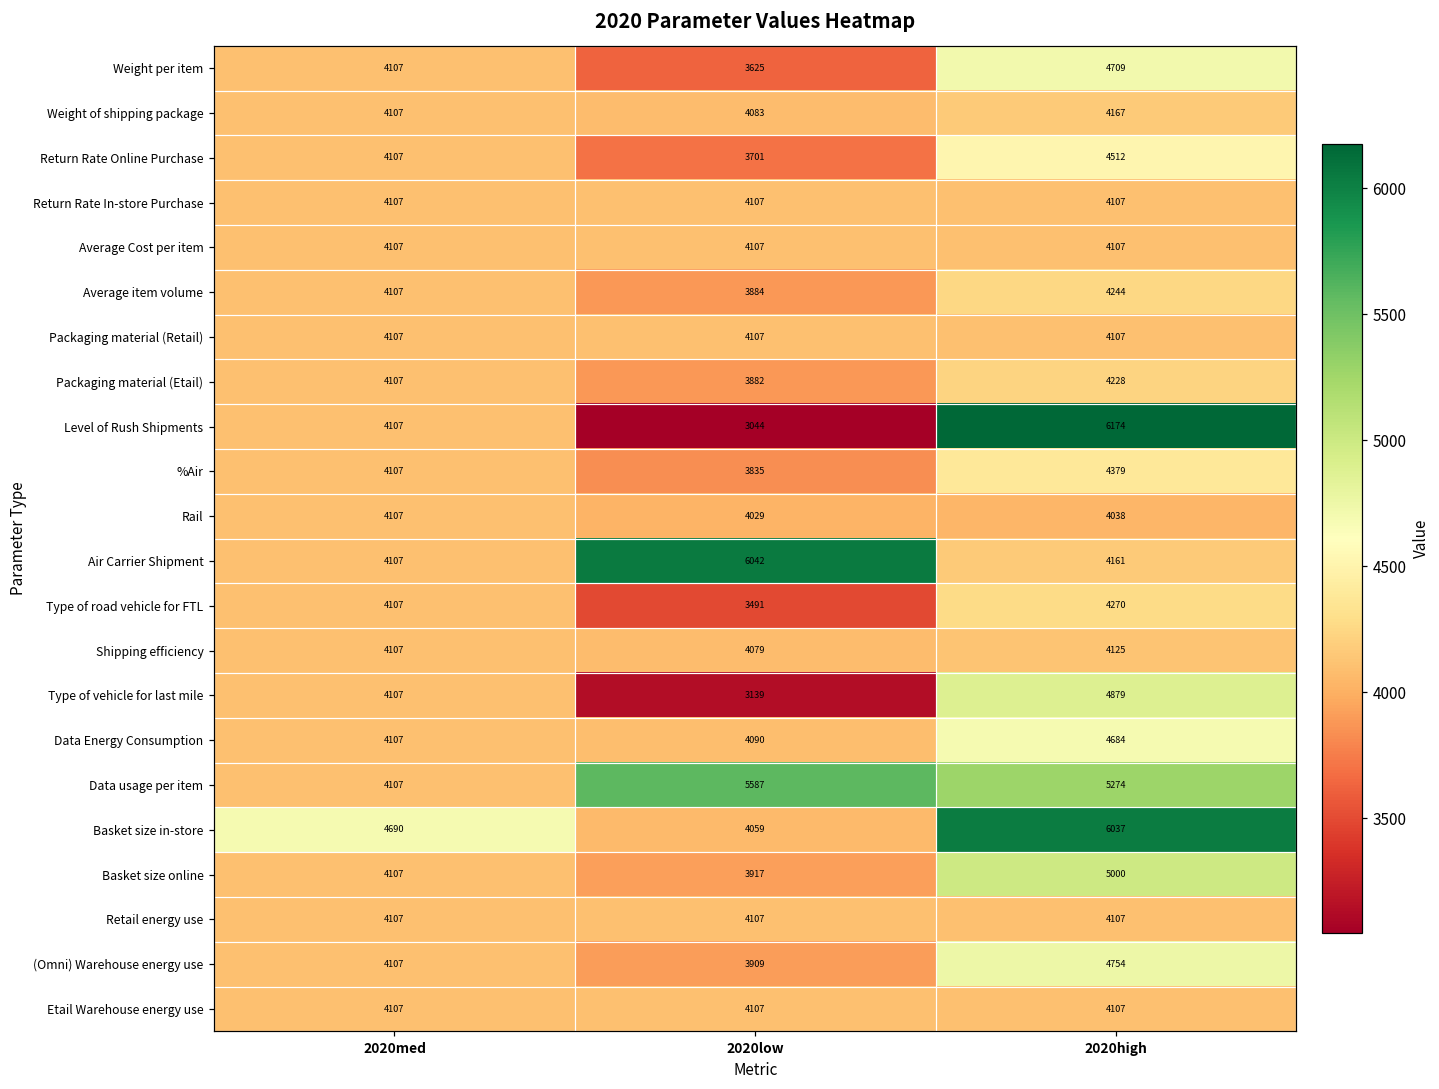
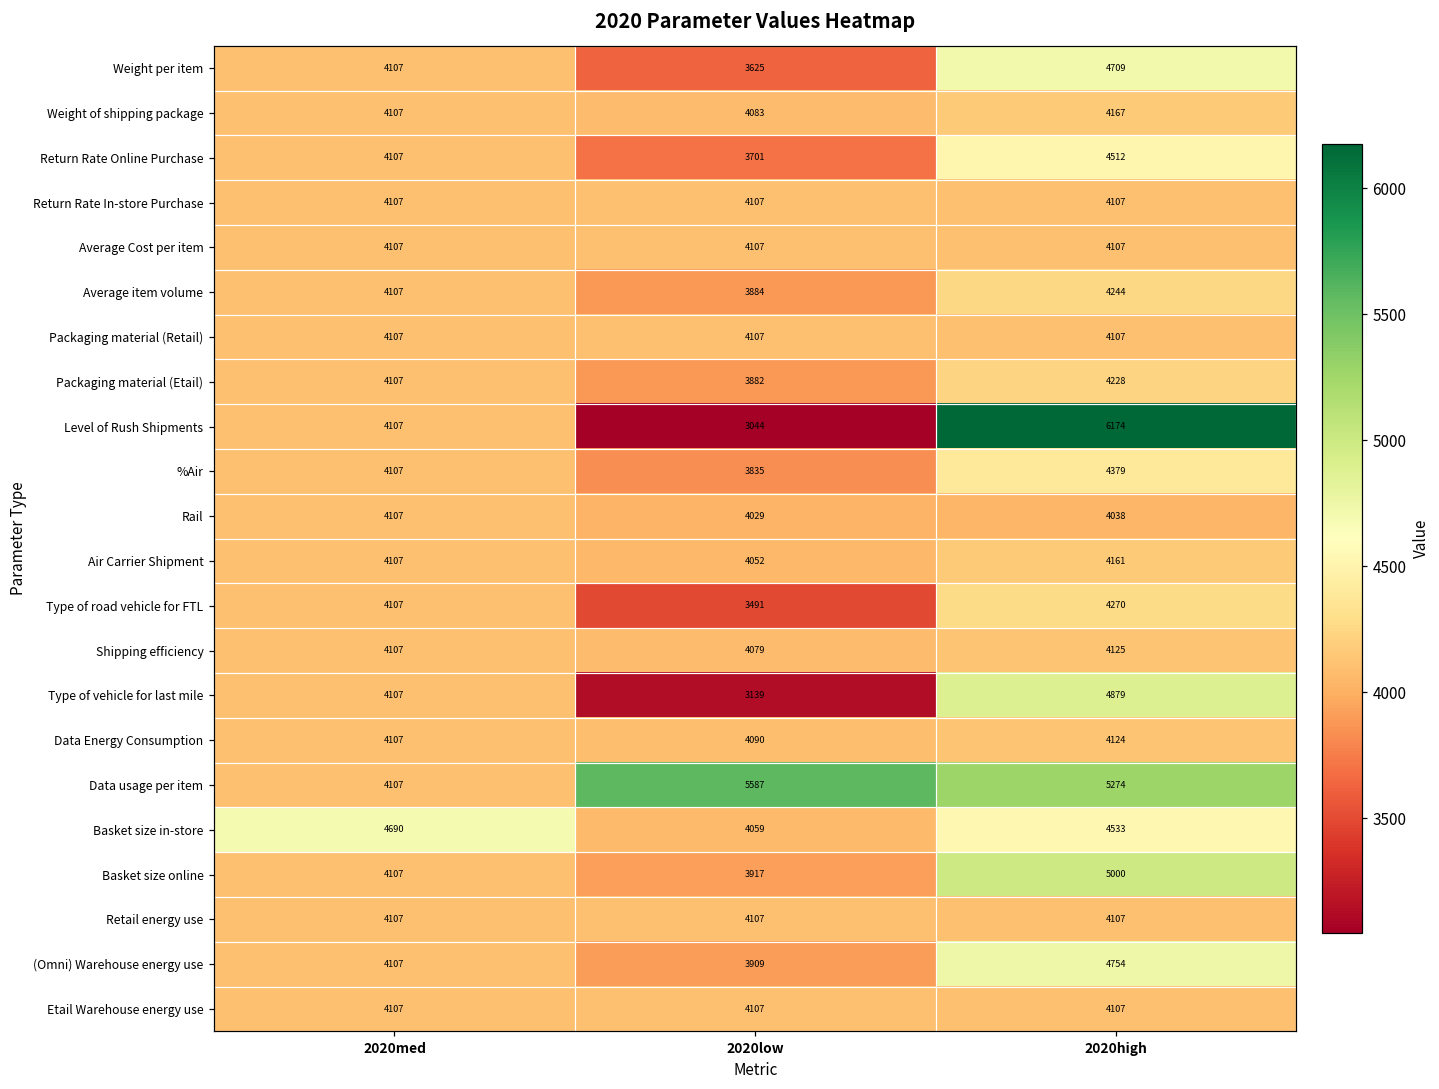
  {
    "Weight per item": {
      "2020med": 4107,
      "2020low": 3625,
      "2020high": 4709
    },
    "Weight of shipping package": {
      "2020med": 4107,
      "2020low": 4083,
      "2020high": 4167
    },
    "Return Rate Online Purchase": {
      "2020med": 4107,
      "2020low": 3701,
      "2020high": 4512
    },
    "Return Rate In-store Purchase": {
      "2020med": 4107,
      "2020low": 4107,
      "2020high": 4107
    },
    "Average Cost per item": {
      "2020med": 4107,
      "2020low": 4107,
      "2020high": 4107
    },
    "Average item volume": {
      "2020med": 4107,
      "2020low": 3884,
      "2020high": 4244
    },
    "Packaging material (Retail)": {
      "2020med": 4107,
      "2020low": 4107,
      "2020high": 4107
    },
    "Packaging material (Etail)": {
      "2020med": 4107,
      "2020low": 3882,
      "2020high": 4228
    },
    "Level of Rush Shipments": {
      "2020med": 4107,
      "2020low": 3044,
      "2020high": 6174
    },
    "%Air": {
      "2020med": 4107,
      "2020low": 3835,
      "2020high": 4379
    },
    "Rail": {
      "2020med": 4107,
      "2020low": 4029,
      "2020high": 4038
    },
    "Air Carrier Shipment": {
      "2020med": 4107,
-     "2020low": 6042,
+     "2020low": 4052,
      "2020high": 4161
    },
    "Type of road vehicle for FTL": {
      "2020med": 4107,
      "2020low": 3491,
      "2020high": 4270
    },
    "Shipping efficiency": {
      "2020med": 4107,
      "2020low": 4079,
      "2020high": 4125
    },
    "Type of vehicle for last mile": {
      "2020med": 4107,
      "2020low": 3139,
      "2020high": 4879
    },
    "Data Energy Consumption": {
      "2020med": 4107,
      "2020low": 4090,
-     "2020high": 4684
+     "2020high": 4124
    },
    "Data usage per item": {
      "2020med": 4107,
      "2020low": 5587,
      "2020high": 5274
    },
    "Basket size in-store": {
      "2020med": 4690,
      "2020low": 4059,
-     "2020high": 6037
+     "2020high": 4533
    },
    "Basket size online": {
      "2020med": 4107,
      "2020low": 3917,
      "2020high": 5000
    },
    "Retail energy use": {
      "2020med": 4107,
      "2020low": 4107,
      "2020high": 4107
    },
    "(Omni) Warehouse energy use": {
      "2020med": 4107,
      "2020low": 3909,
      "2020high": 4754
    },
    "Etail Warehouse energy use": {
      "2020med": 4107,
      "2020low": 4107,
      "2020high": 4107
    }
  }
